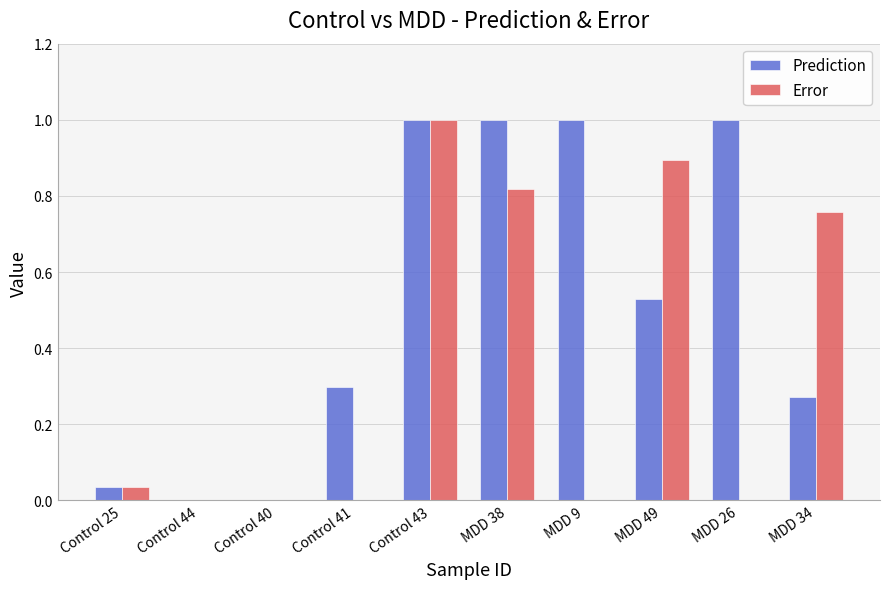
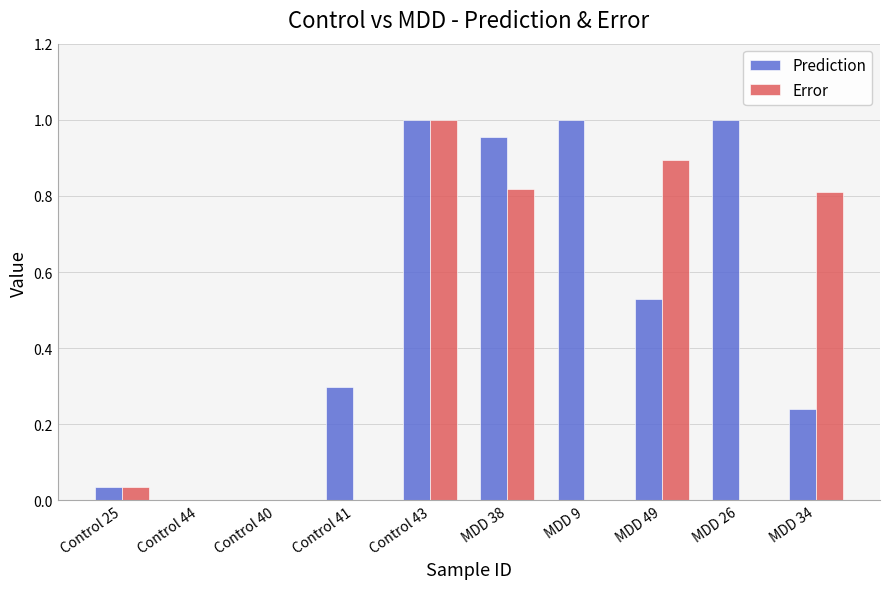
  {
    "Prediction": {
      "Control 25": 0.04,
      "Control 41": 0.30,
      "Control 43": 1.00,
-     "MDD 38": 1.00,
+     "MDD 38": 0.95,
      "MDD 9": 1.00,
      "MDD 49": 0.53,
      "MDD 26": 1.00,
-     "MDD 34": 0.27
+     "MDD 34": 0.24
    },
    "Error": {
      "Control 25": 0.04,
      "Control 43": 1.00,
      "MDD 38": 0.82,
      "MDD 49": 0.89,
-     "MDD 34": 0.76
+     "MDD 34": 0.81
    }
  }
